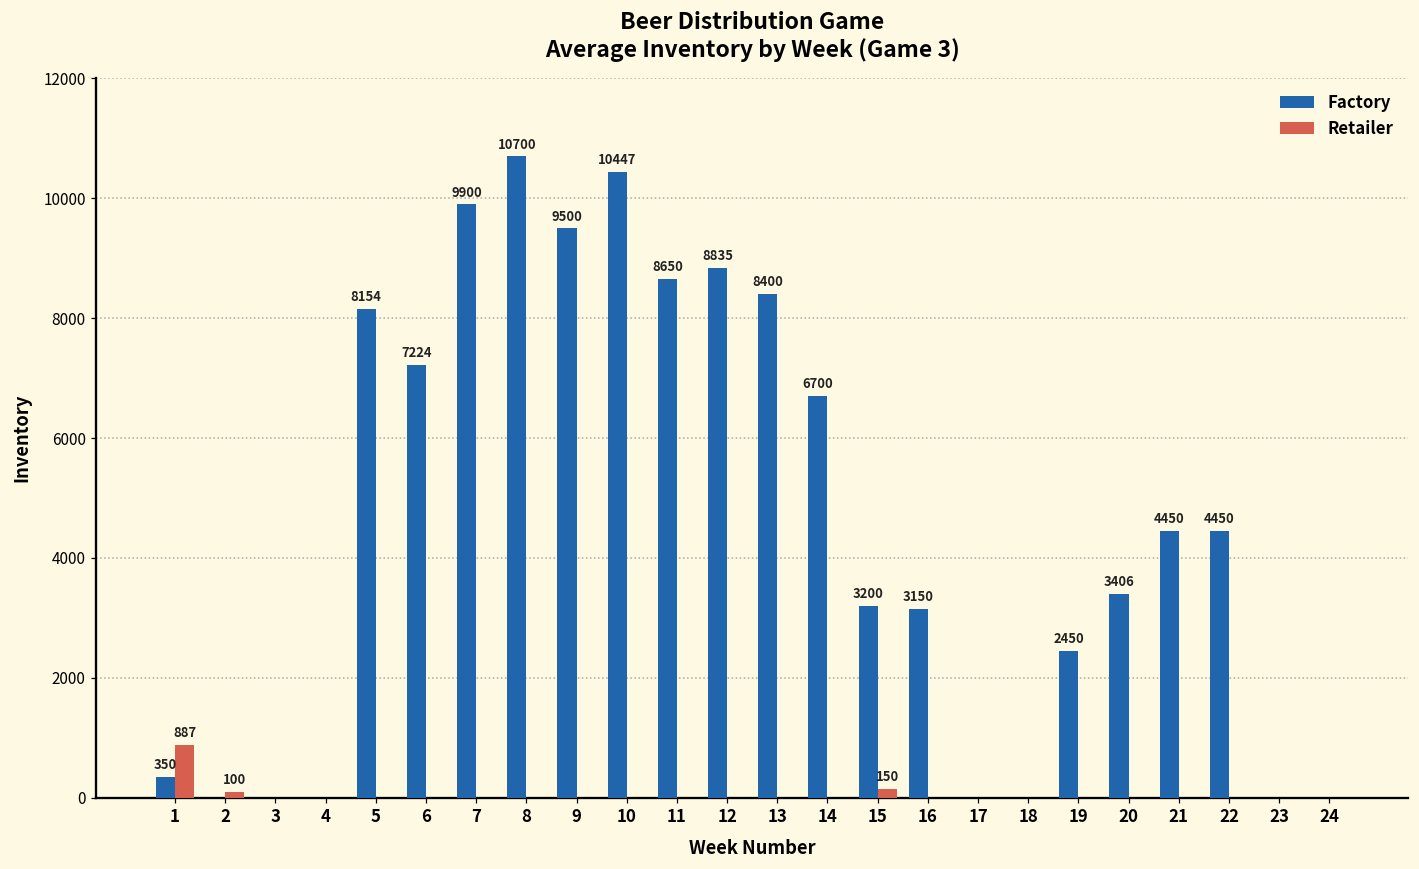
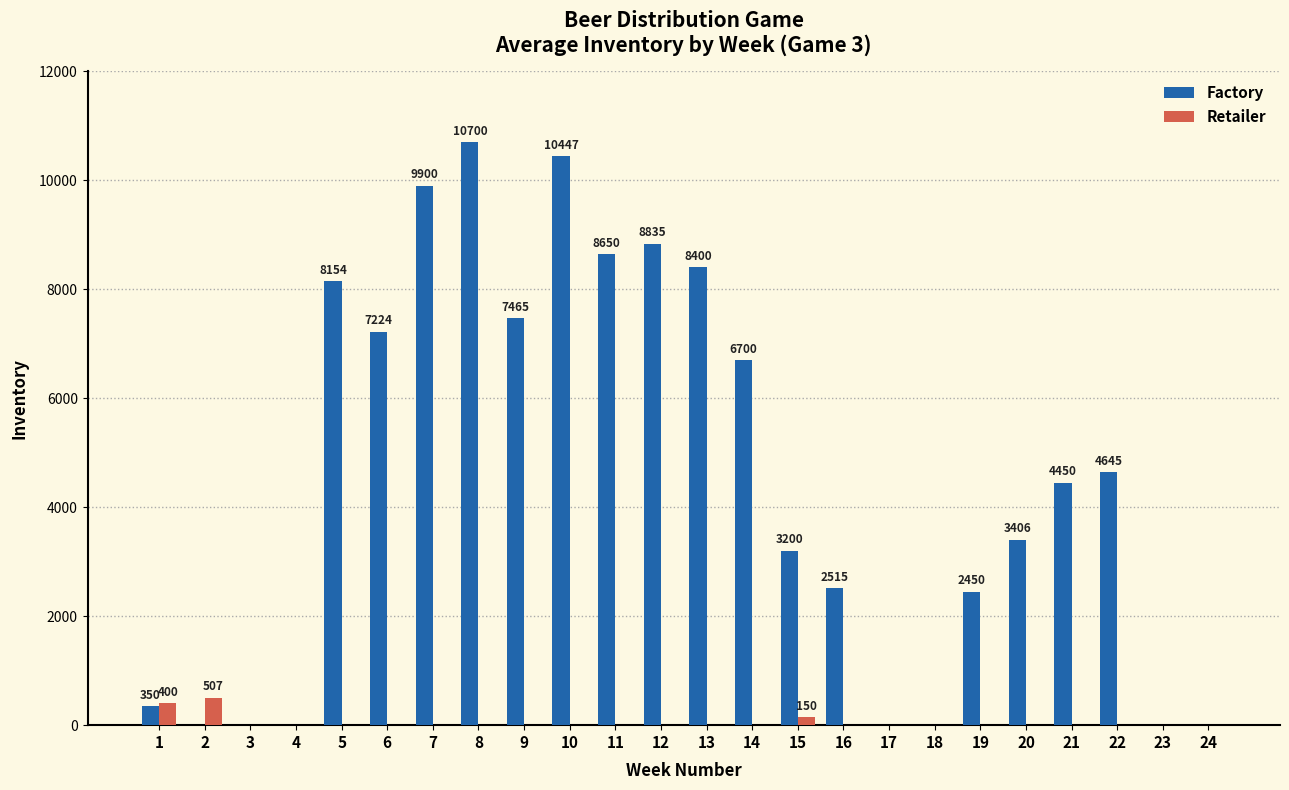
  {
    "Factory": {
      "1": 350,
      "5": 8154,
      "6": 7224,
      "7": 9900,
      "8": 10700,
-     "9": 9500,
+     "9": 7465,
      "10": 10447,
      "11": 8650,
      "12": 8835,
      "13": 8400,
      "14": 6700,
      "15": 3200,
-     "16": 3150,
+     "16": 2515,
      "19": 2450,
      "20": 3406,
      "21": 4450,
-     "22": 4450
+     "22": 4645
    },
    "Retailer": {
-     "1": 887,
-     "2": 100,
+     "1": 400,
+     "2": 507,
      "15": 150
    }
  }
